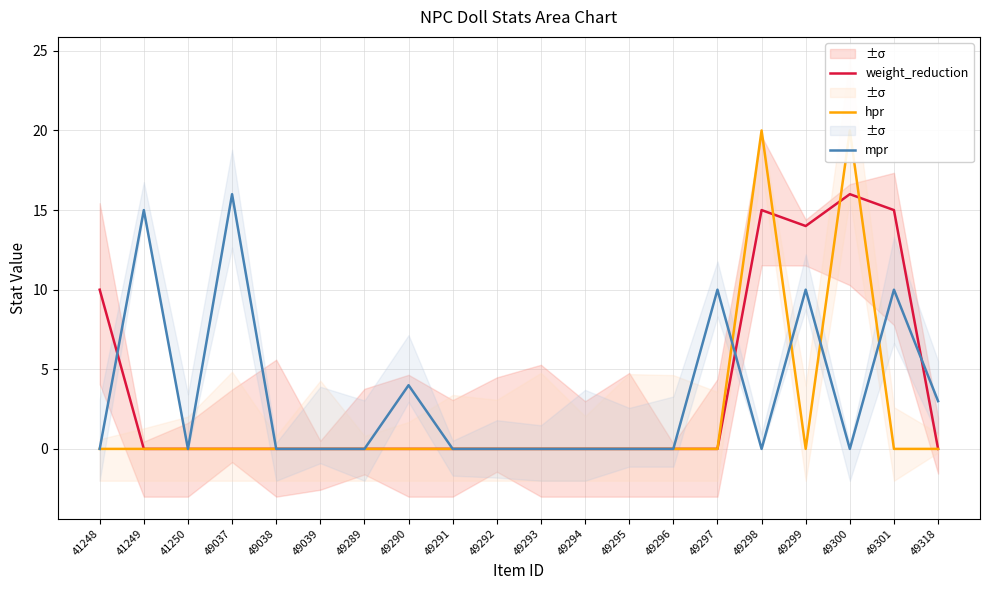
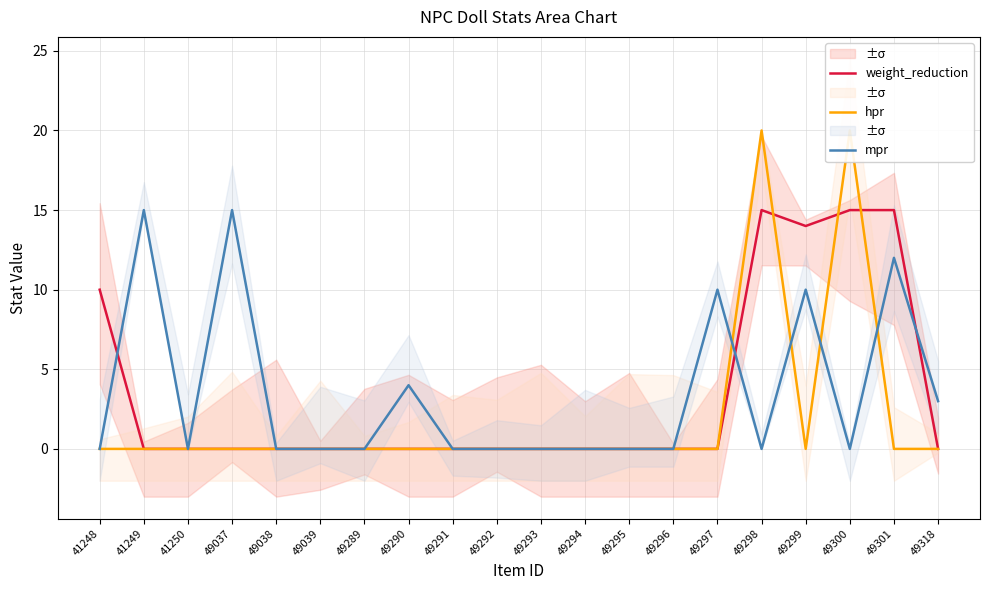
  {
    "weight_reduction": {
      "41248": 10,
      "49298": 15,
      "49299": 14,
-     "49300": 16,
+     "49300": 15,
      "49301": 15
    },
    "hpr": {
      "49299": 0,
      "49301": 0
    },
    "mpr": {
      "41249": 15,
-     "49037": 16,
+     "49037": 15,
      "49290": 4,
      "49297": 10,
      "49298": 0,
      "49299": 10,
      "49300": 0,
-     "49301": 10,
+     "49301": 12,
      "49318": 3
    }
  }
